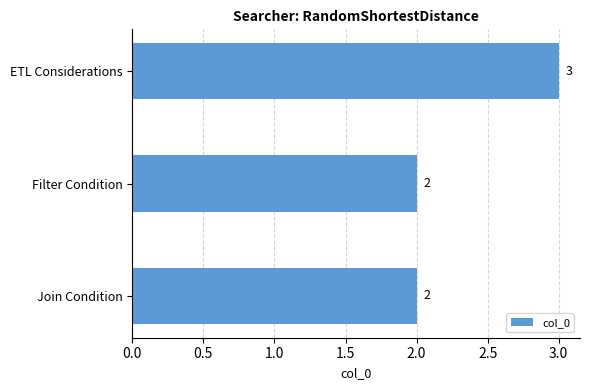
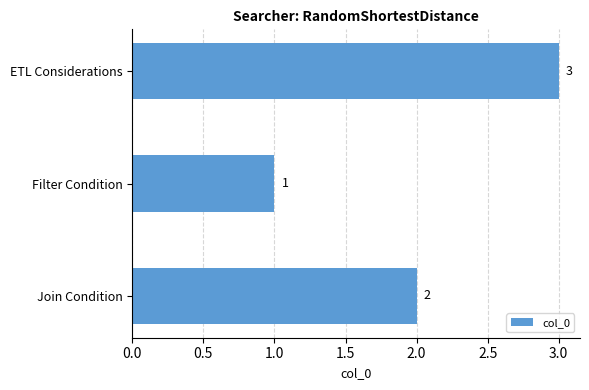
  {
    "ETL Considerations": 3,
-   "Filter Condition": 2,
+   "Filter Condition": 1,
    "Join Condition": 2
  }
